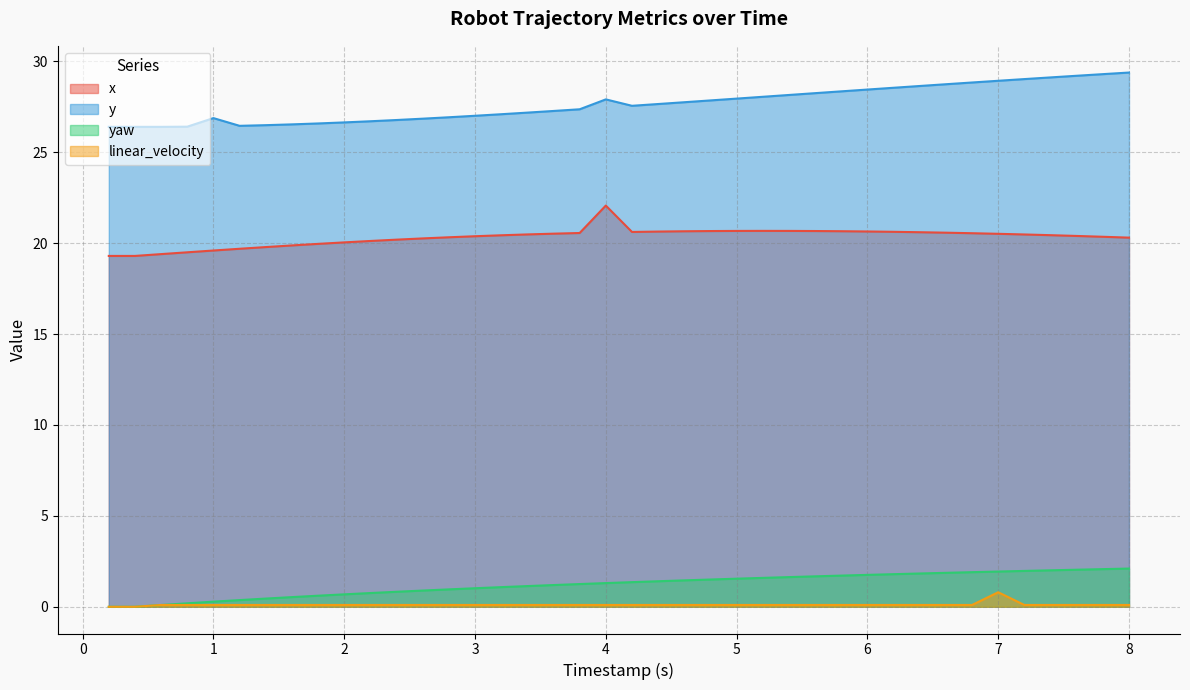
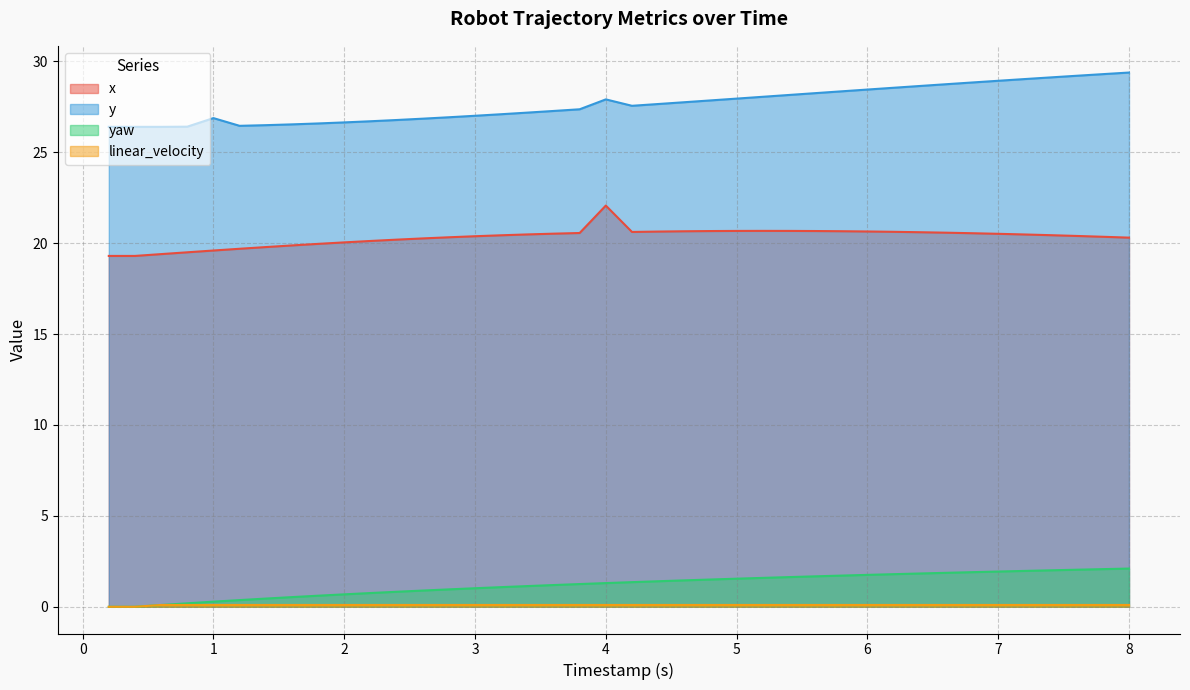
  {
    "x": {
      "1": 19.6,
      "2": 20.0,
      "3": 20.4,
      "4": 22.1,
      "5": 20.7,
      "6": 20.6,
      "7": 20.5,
      "8": 20.3
    },
    "y": {
      "1": 26.9,
      "2": 26.6,
      "3": 27.0,
      "4": 27.9,
      "5": 28.0,
      "6": 28.5,
      "7": 28.9,
      "8": 29.4
    },
    "yaw": {
      "1": 0.3,
      "2": 0.7,
      "3": 1.0,
      "4": 1.3,
      "5": 1.5,
      "6": 1.8,
      "7": 1.9,
      "8": 2.1
    },
    "linear_velocity": {
      "1": 0.1,
      "2": 0.1,
      "3": 0.1,
      "4": 0.1,
      "5": 0.1,
      "6": 0.1,
-     "7": 0.8,
+     "7": 0.1,
      "8": 0.1
    }
  }
